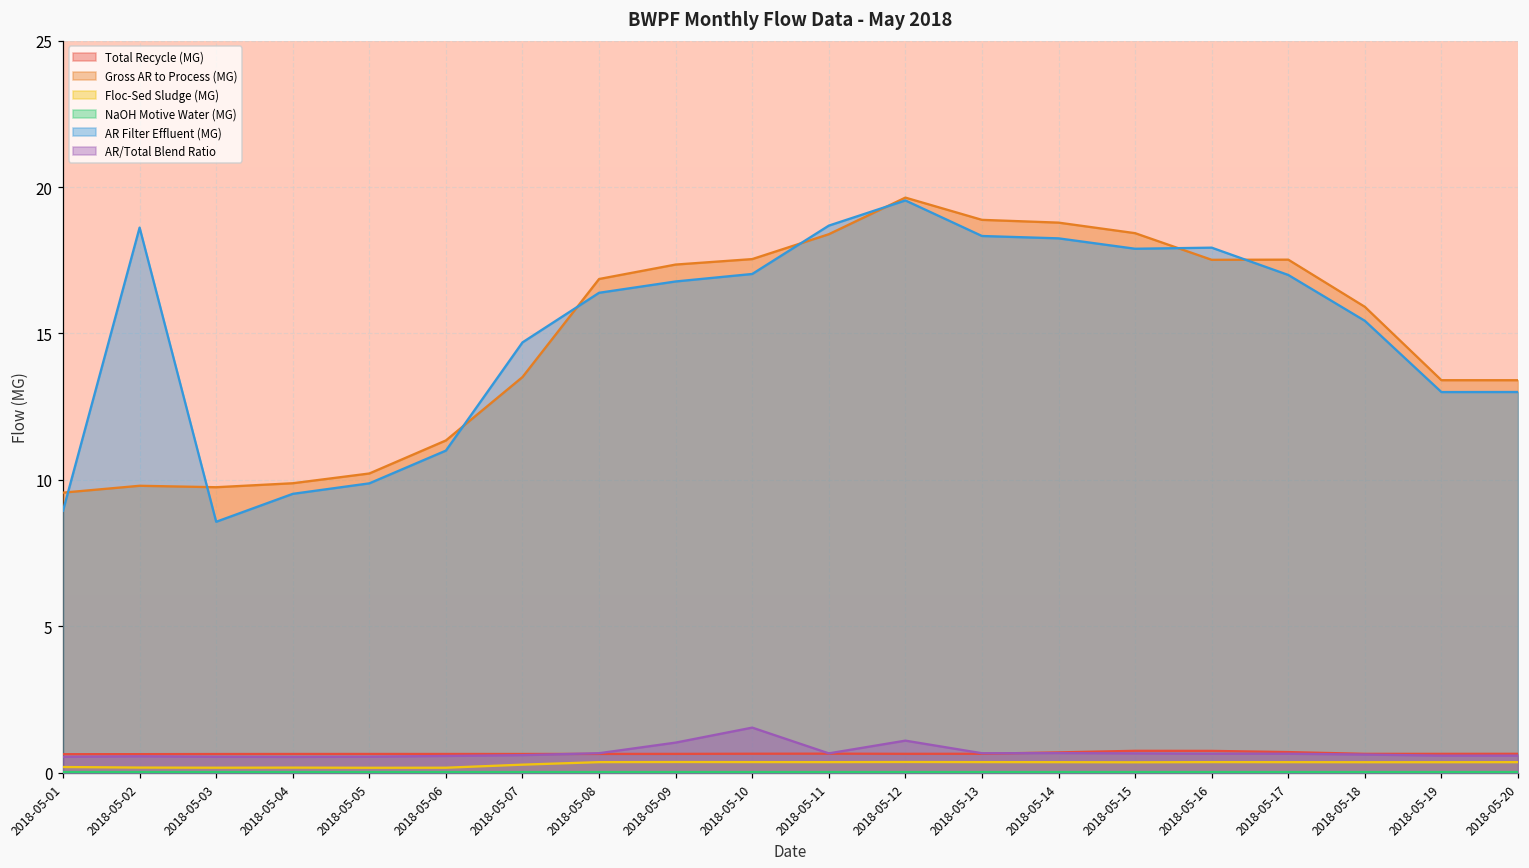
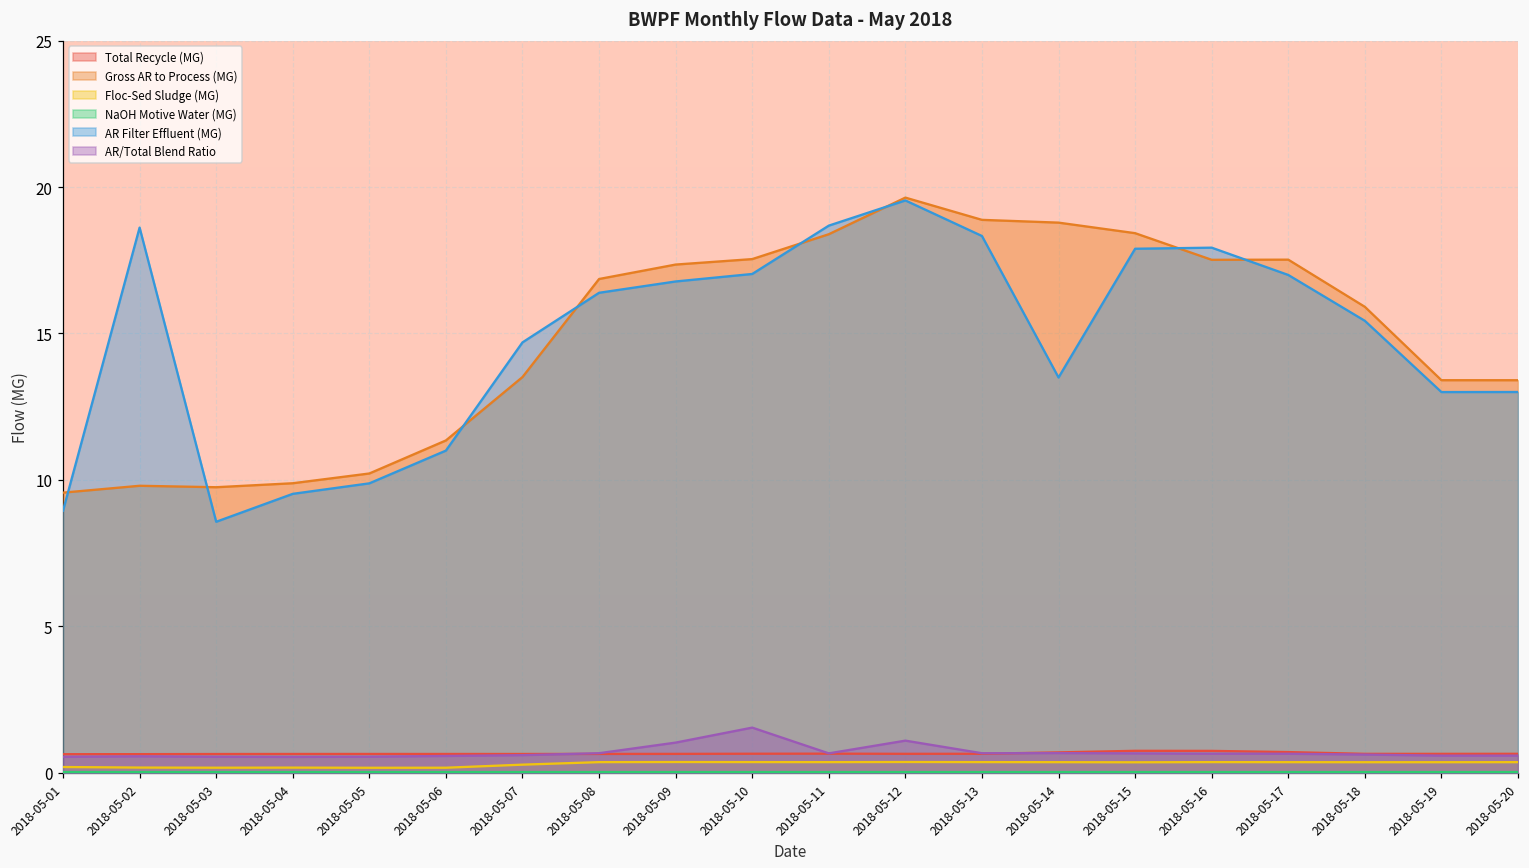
  {
    "NaOH Motive Water (MG)": {
      "2018-05-01": 0.0,
      "2018-05-02": 0.0,
      "2018-05-03": 0.0,
      "2018-05-04": 0.0,
      "2018-05-05": 0.0,
      "2018-05-06": 0.0,
      "2018-05-07": 0.0,
      "2018-05-08": 0.0,
      "2018-05-09": 0.0,
      "2018-05-10": 0.0,
      "2018-05-11": 0.0,
      "2018-05-12": 0.0,
      "2018-05-13": 0.0,
      "2018-05-14": 0.0,
      "2018-05-15": 0.0,
      "2018-05-16": 0.0,
      "2018-05-17": 0.0,
      "2018-05-18": 0.0,
      "2018-05-19": 0.0,
      "2018-05-20": 0.0
    },
    "AR Filter Effluent (MG)": {
      "2018-05-01": 8.9,
      "2018-05-02": 18.6,
      "2018-05-03": 8.6,
      "2018-05-04": 9.5,
      "2018-05-05": 9.9,
      "2018-05-06": 11.0,
      "2018-05-07": 14.7,
      "2018-05-08": 16.4,
      "2018-05-09": 16.8,
      "2018-05-10": 17.0,
      "2018-05-11": 18.7,
      "2018-05-12": 19.5,
      "2018-05-13": 18.3,
-     "2018-05-14": 18.2,
+     "2018-05-14": 13.5,
      "2018-05-15": 17.9,
      "2018-05-16": 17.9,
      "2018-05-17": 17.0,
      "2018-05-18": 15.4,
      "2018-05-19": 13.0,
      "2018-05-20": 13.0
    },
    "AR/Total Blend Ratio": {
      "2018-05-04": 0.5,
      "2018-05-09": 1.0,
      "2018-05-10": 1.5,
      "2018-05-12": 1.1,
      "2018-05-16": 0.6
    }
  }
